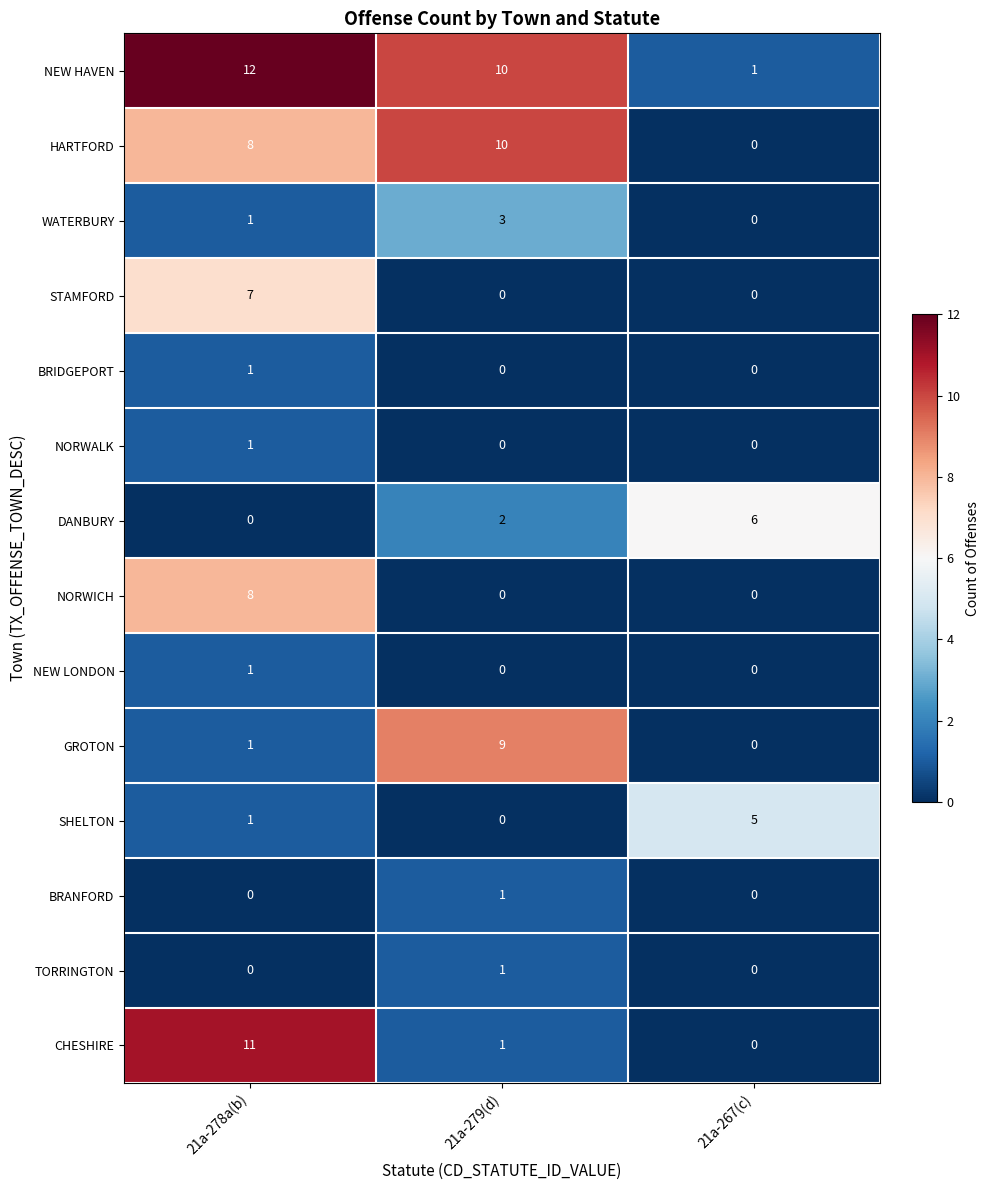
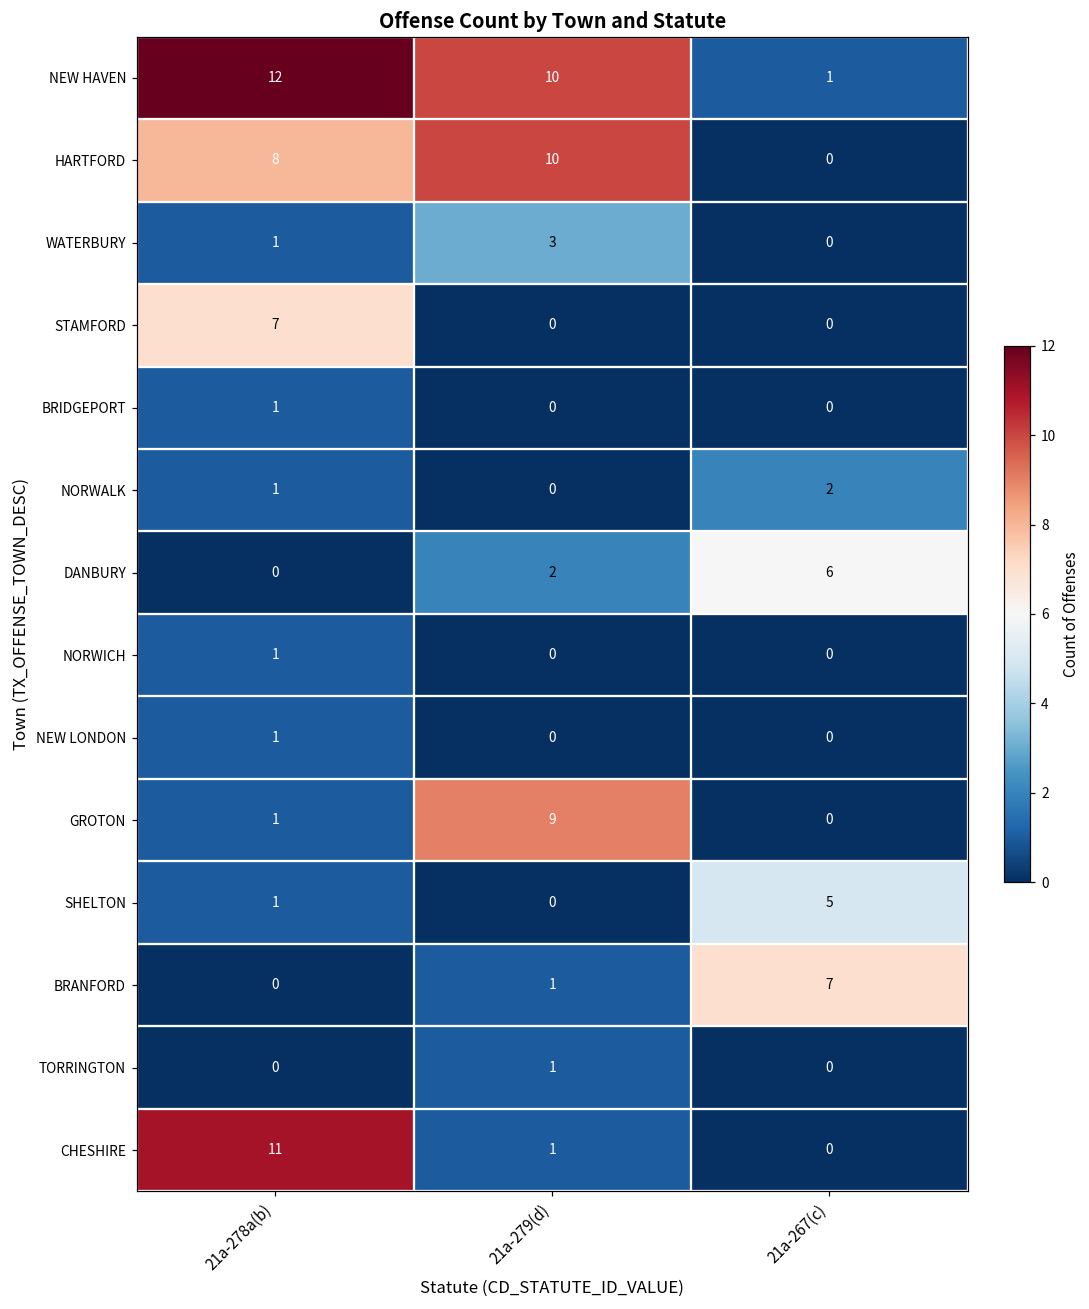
  {
    "NEW HAVEN": {
      "21a-278a(b)": 12,
      "21a-279(d)": 10,
      "21a-267(c)": 1
    },
    "HARTFORD": {
      "21a-278a(b)": 8,
      "21a-279(d)": 10,
      "21a-267(c)": 0
    },
    "WATERBURY": {
      "21a-278a(b)": 1,
      "21a-279(d)": 3,
      "21a-267(c)": 0
    },
    "STAMFORD": {
      "21a-278a(b)": 7,
      "21a-279(d)": 0,
      "21a-267(c)": 0
    },
    "BRIDGEPORT": {
      "21a-278a(b)": 1,
      "21a-279(d)": 0,
      "21a-267(c)": 0
    },
    "NORWALK": {
      "21a-278a(b)": 1,
      "21a-279(d)": 0,
-     "21a-267(c)": 0
+     "21a-267(c)": 2
    },
    "DANBURY": {
      "21a-278a(b)": 0,
      "21a-279(d)": 2,
      "21a-267(c)": 6
    },
    "NORWICH": {
-     "21a-278a(b)": 8,
+     "21a-278a(b)": 1,
      "21a-279(d)": 0,
      "21a-267(c)": 0
    },
    "NEW LONDON": {
      "21a-278a(b)": 1,
      "21a-279(d)": 0,
      "21a-267(c)": 0
    },
    "GROTON": {
      "21a-278a(b)": 1,
      "21a-279(d)": 9,
      "21a-267(c)": 0
    },
    "SHELTON": {
      "21a-278a(b)": 1,
      "21a-279(d)": 0,
      "21a-267(c)": 5
    },
    "BRANFORD": {
      "21a-278a(b)": 0,
      "21a-279(d)": 1,
-     "21a-267(c)": 0
+     "21a-267(c)": 7
    },
    "TORRINGTON": {
      "21a-278a(b)": 0,
      "21a-279(d)": 1,
      "21a-267(c)": 0
    },
    "CHESHIRE": {
      "21a-278a(b)": 11,
      "21a-279(d)": 1,
      "21a-267(c)": 0
    }
  }
